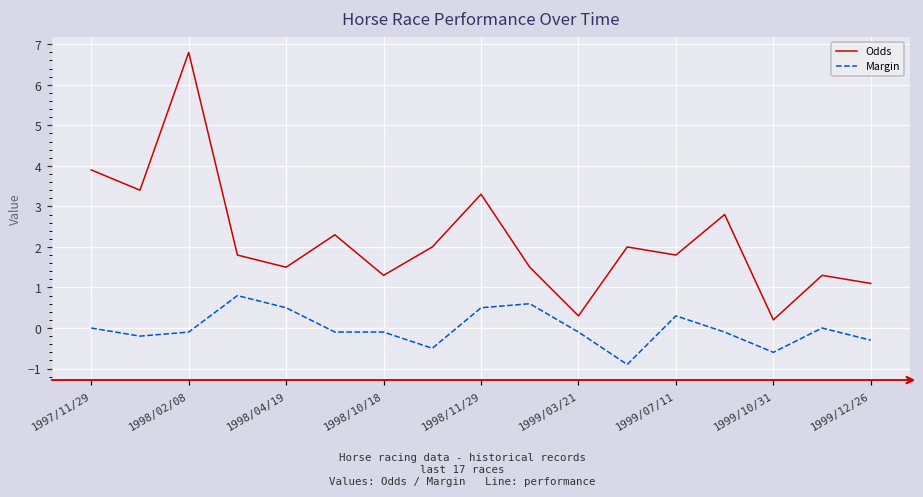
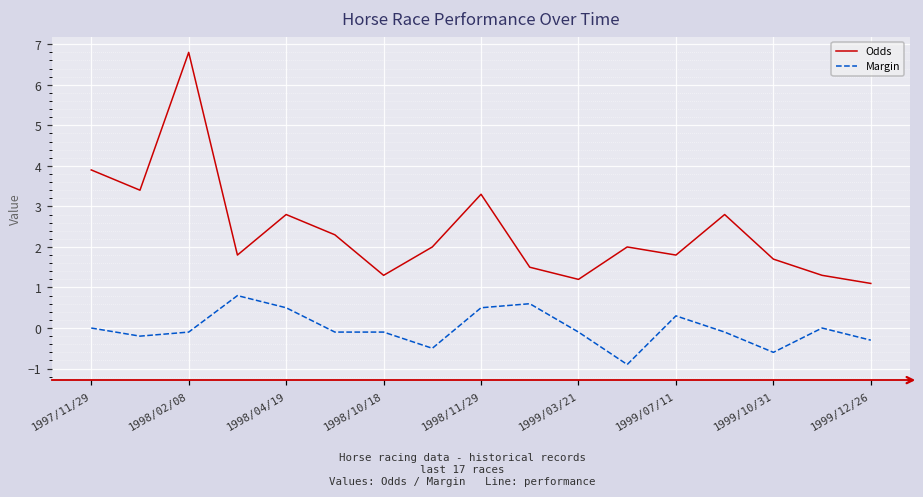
  {
    "Odds": {
      "1997/11/29": 3.9,
      "1998/02/08": 6.8,
-     "1998/04/19": 1.5,
+     "1998/04/19": 2.8,
      "1998/10/18": 1.3,
      "1998/11/29": 3.3,
-     "1999/03/21": 0.3,
+     "1999/03/21": 1.2,
      "1999/07/11": 1.8,
-     "1999/10/31": 0.2,
+     "1999/10/31": 1.7,
      "1999/12/26": 1.1
    },
    "Margin": {
      "1997/11/29": 0.0,
      "1998/02/08": -0.1,
      "1998/04/19": 0.5,
      "1998/10/18": -0.1,
      "1998/11/29": 0.5,
      "1999/03/21": -0.1,
      "1999/07/11": 0.3,
      "1999/10/31": -0.6,
      "1999/12/26": -0.3
    }
  }
